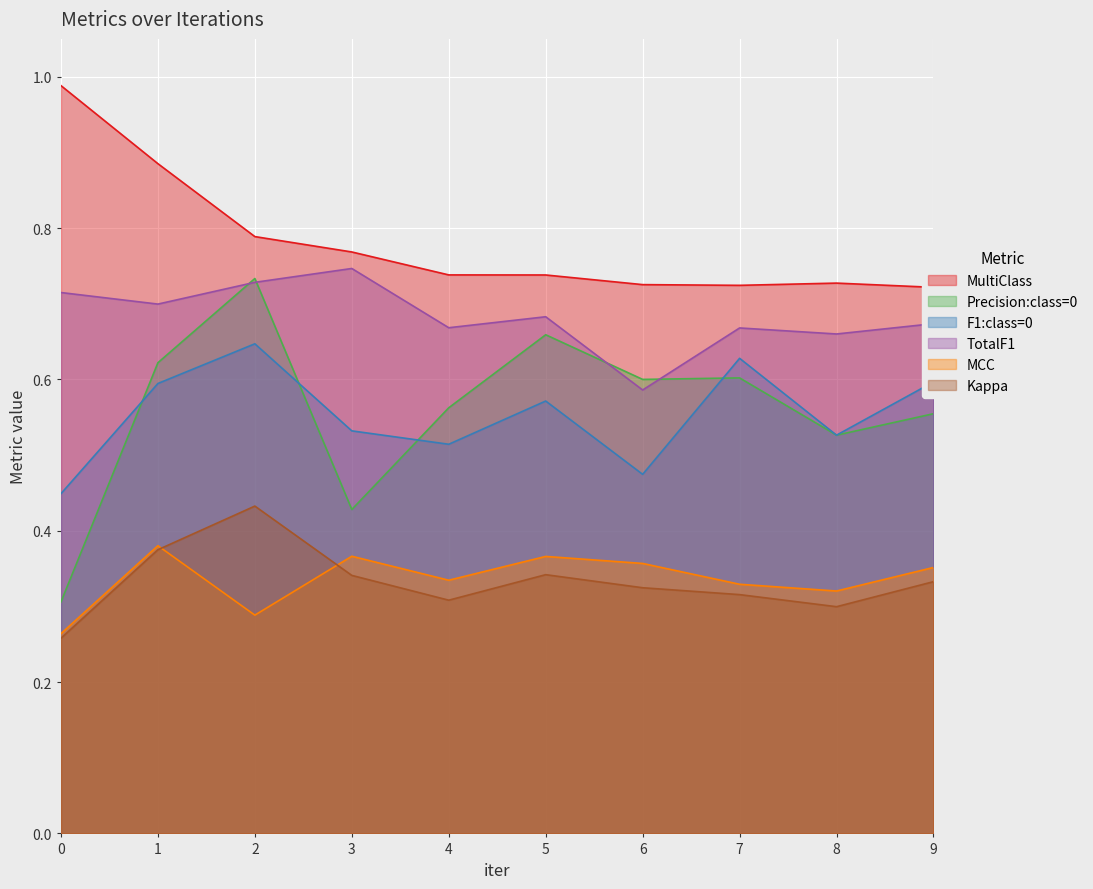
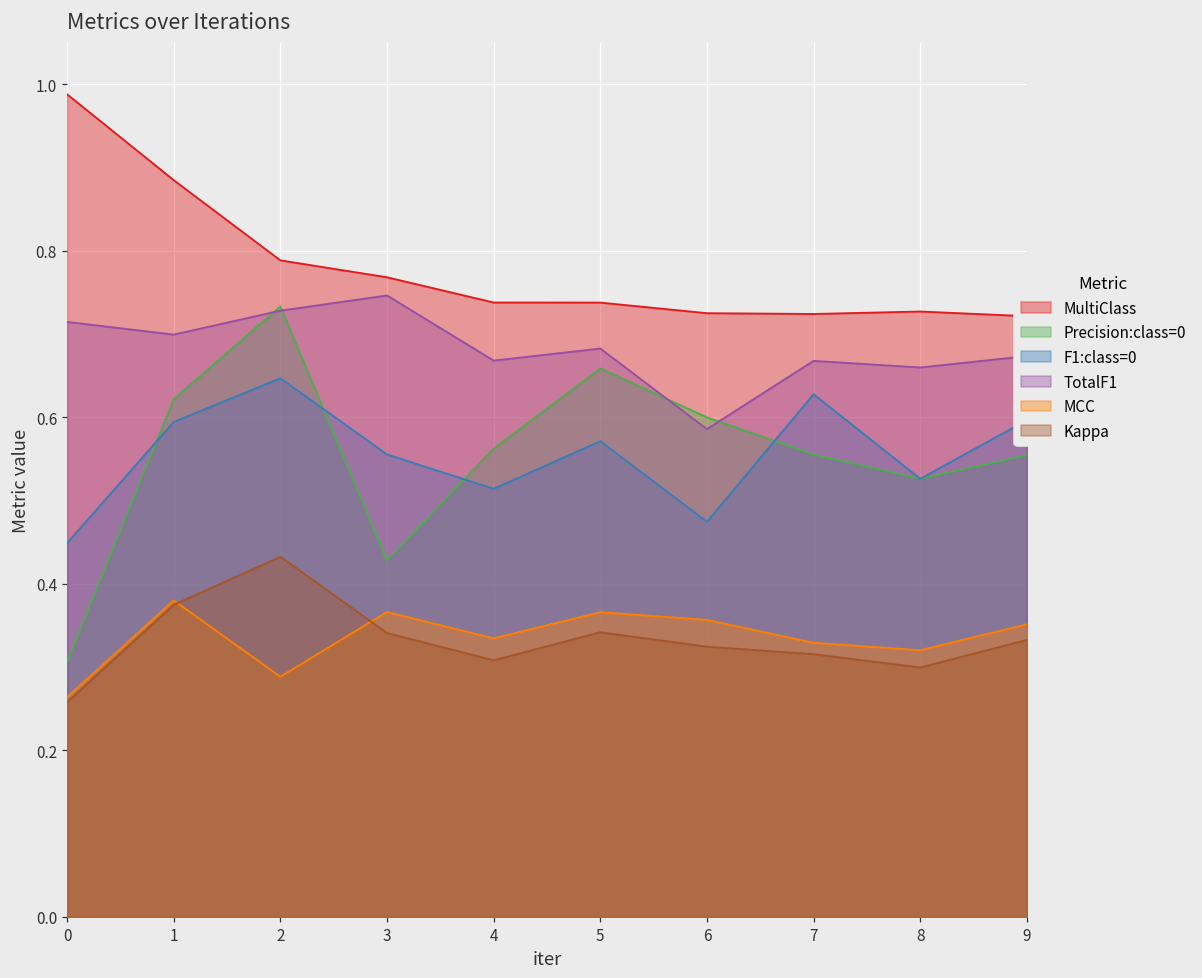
  {
    "Precision:class=0": {
      "0": 0.31,
      "1": 0.62,
      "2": 0.73,
      "3": 0.43,
      "4": 0.56,
      "5": 0.66,
      "6": 0.60,
-     "7": 0.60,
+     "7": 0.56,
      "9": 0.55
    },
    "F1:class=0": {
      "0": 0.45,
      "1": 0.59,
      "2": 0.65,
-     "3": 0.53,
+     "3": 0.56,
      "4": 0.51,
      "5": 0.57,
      "6": 0.47,
      "7": 0.63
    },
    "TotalF1": {
      "0": 0.71,
      "1": 0.70,
      "2": 0.73,
      "3": 0.75,
      "4": 0.67,
      "5": 0.68,
      "6": 0.59,
      "7": 0.67,
      "8": 0.66
    },
    "MCC": {
      "0": 0.26,
      "1": 0.38,
      "2": 0.29,
      "3": 0.37,
      "4": 0.33,
      "5": 0.37,
      "6": 0.36,
      "7": 0.33,
      "8": 0.32,
      "9": 0.35
    }
  }
